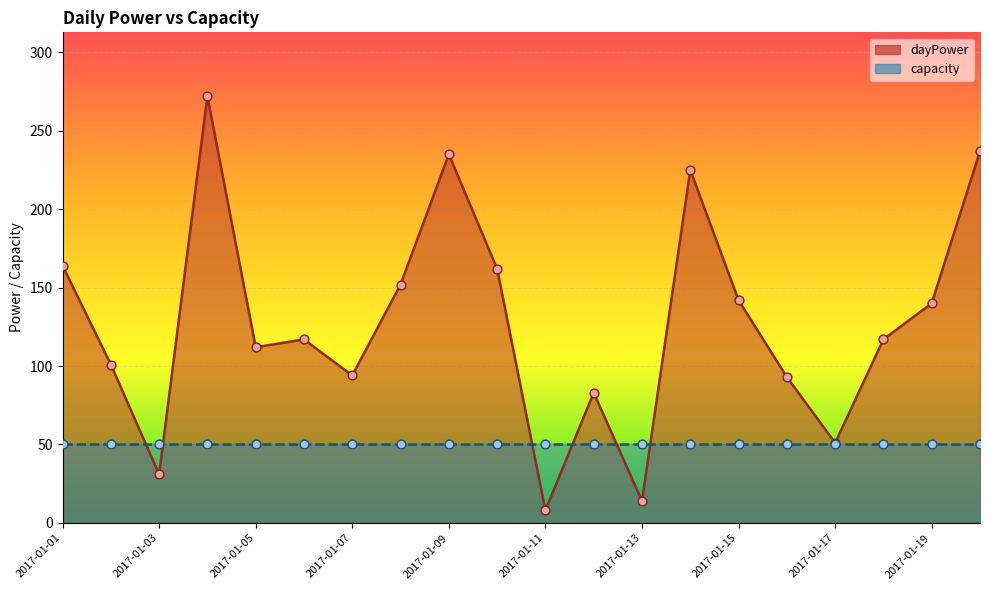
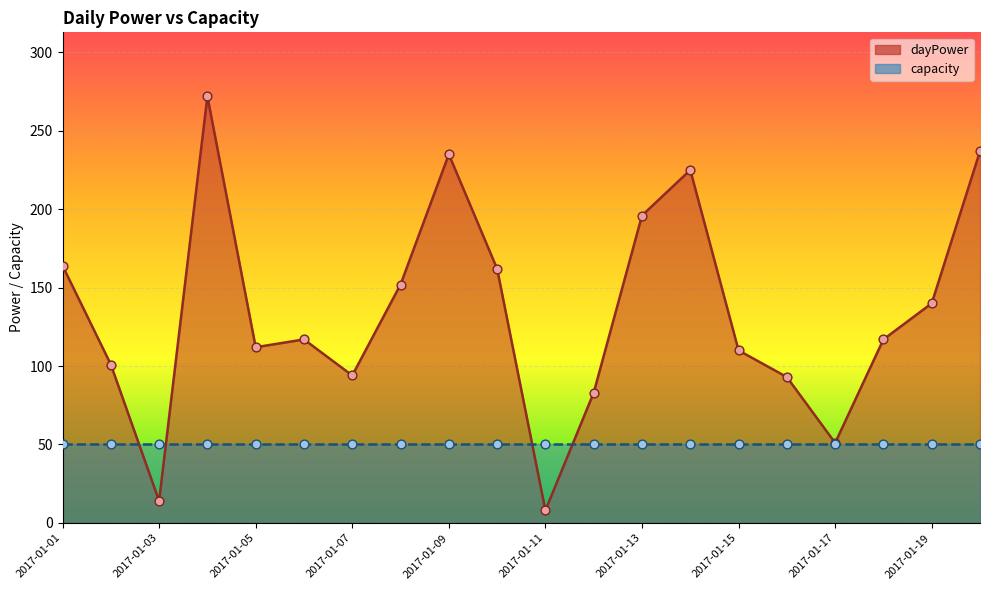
  {
    "dayPower": {
      "2017-01-01": 164,
-     "2017-01-03": 31,
+     "2017-01-03": 14,
      "2017-01-05": 112,
      "2017-01-07": 94,
      "2017-01-09": 235,
      "2017-01-11": 8,
-     "2017-01-13": 14,
-     "2017-01-15": 142,
+     "2017-01-13": 196,
+     "2017-01-15": 110,
      "2017-01-19": 140
    },
    "capacity": {
      "2017-01-01": 50,
      "2017-01-03": 50,
      "2017-01-05": 50,
      "2017-01-07": 50,
      "2017-01-09": 50,
      "2017-01-11": 50,
      "2017-01-13": 50,
      "2017-01-15": 50,
      "2017-01-19": 50
    }
  }
